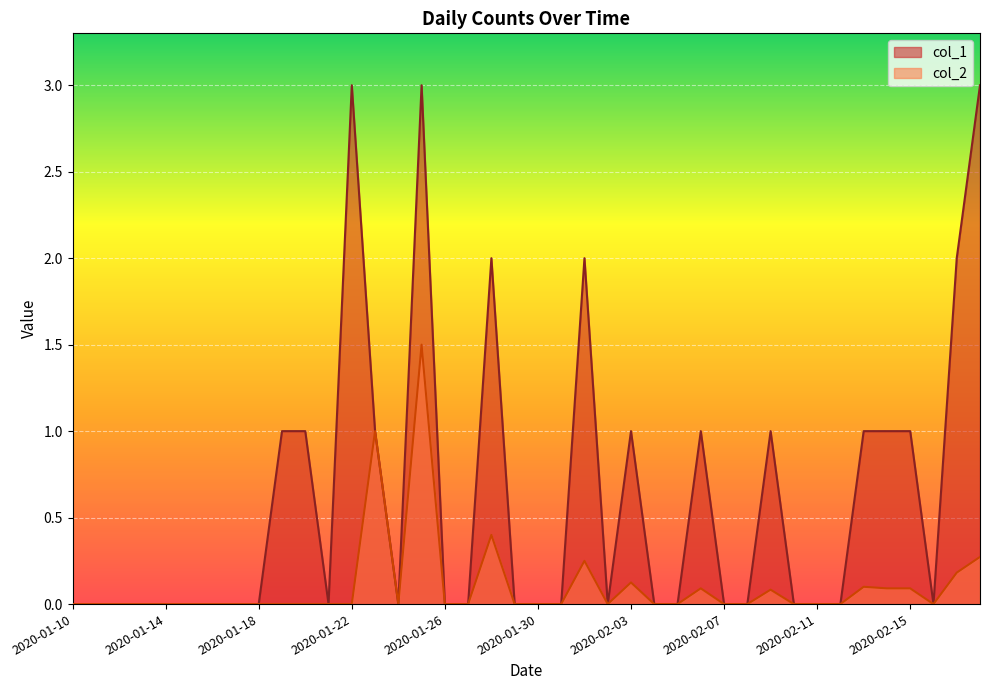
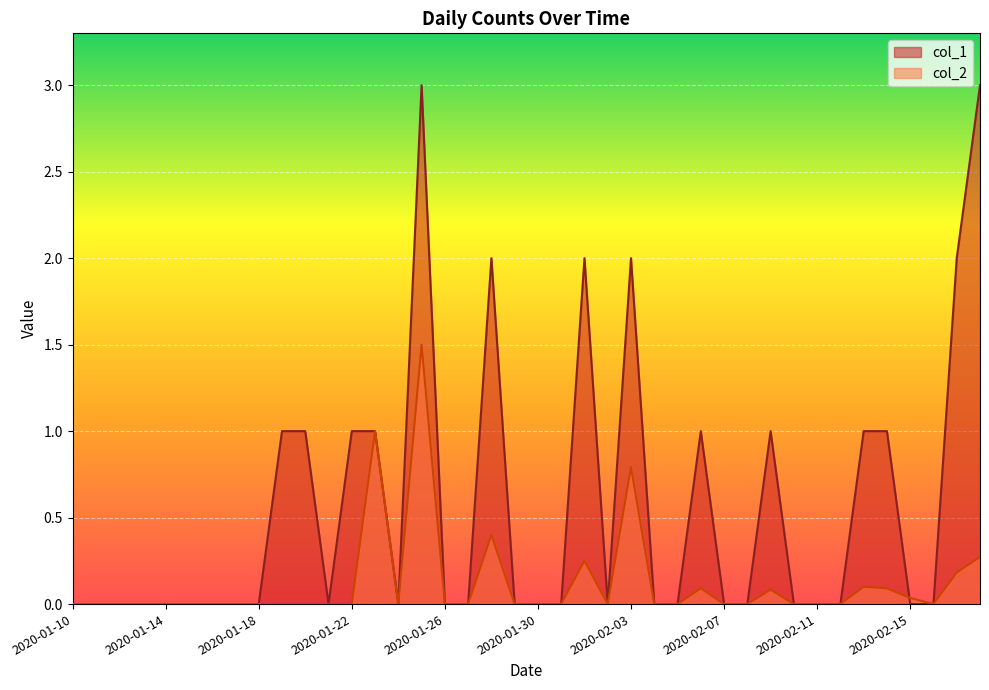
  {
    "col_1": {
-     "2020-01-22": 3,
-     "2020-02-03": 1,
-     "2020-02-15": 1
+     "2020-01-22": 1,
+     "2020-02-03": 2,
+     "2020-02-15": 0
    },
    "col_2": {
      "2020-01-22": 0.00,
-     "2020-02-03": 0.13,
-     "2020-02-15": 0.09
+     "2020-02-03": 0.79,
+     "2020-02-15": 0.04
    }
  }
